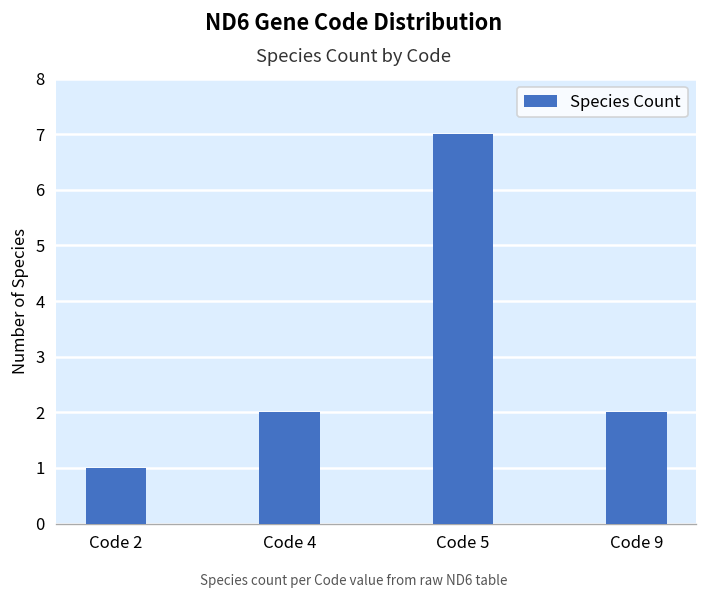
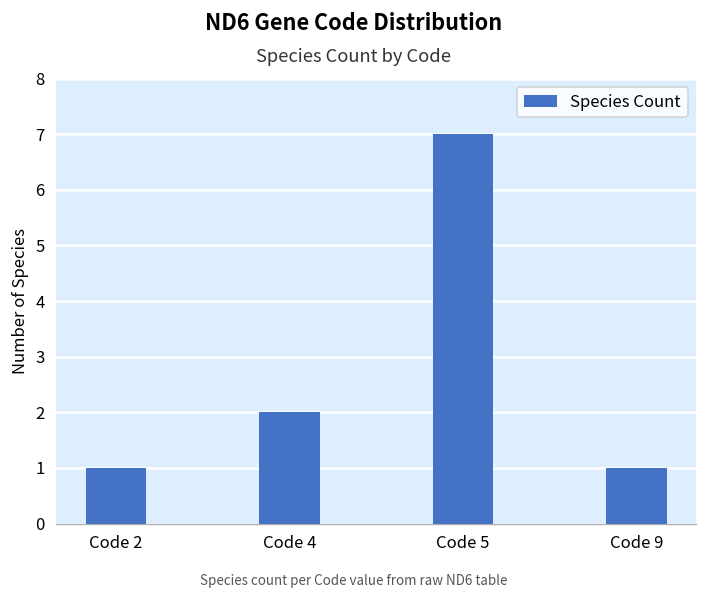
  {
    "Code 2": 1,
    "Code 4": 2,
    "Code 5": 7,
-   "Code 9": 2
+   "Code 9": 1
  }
